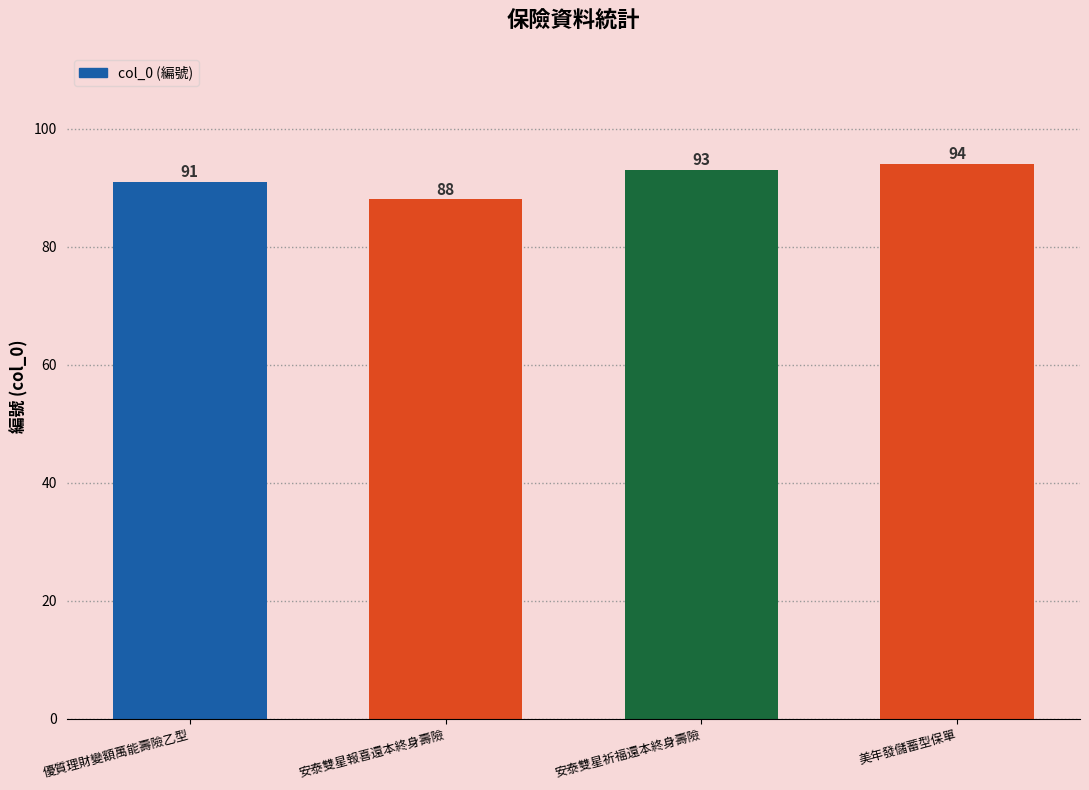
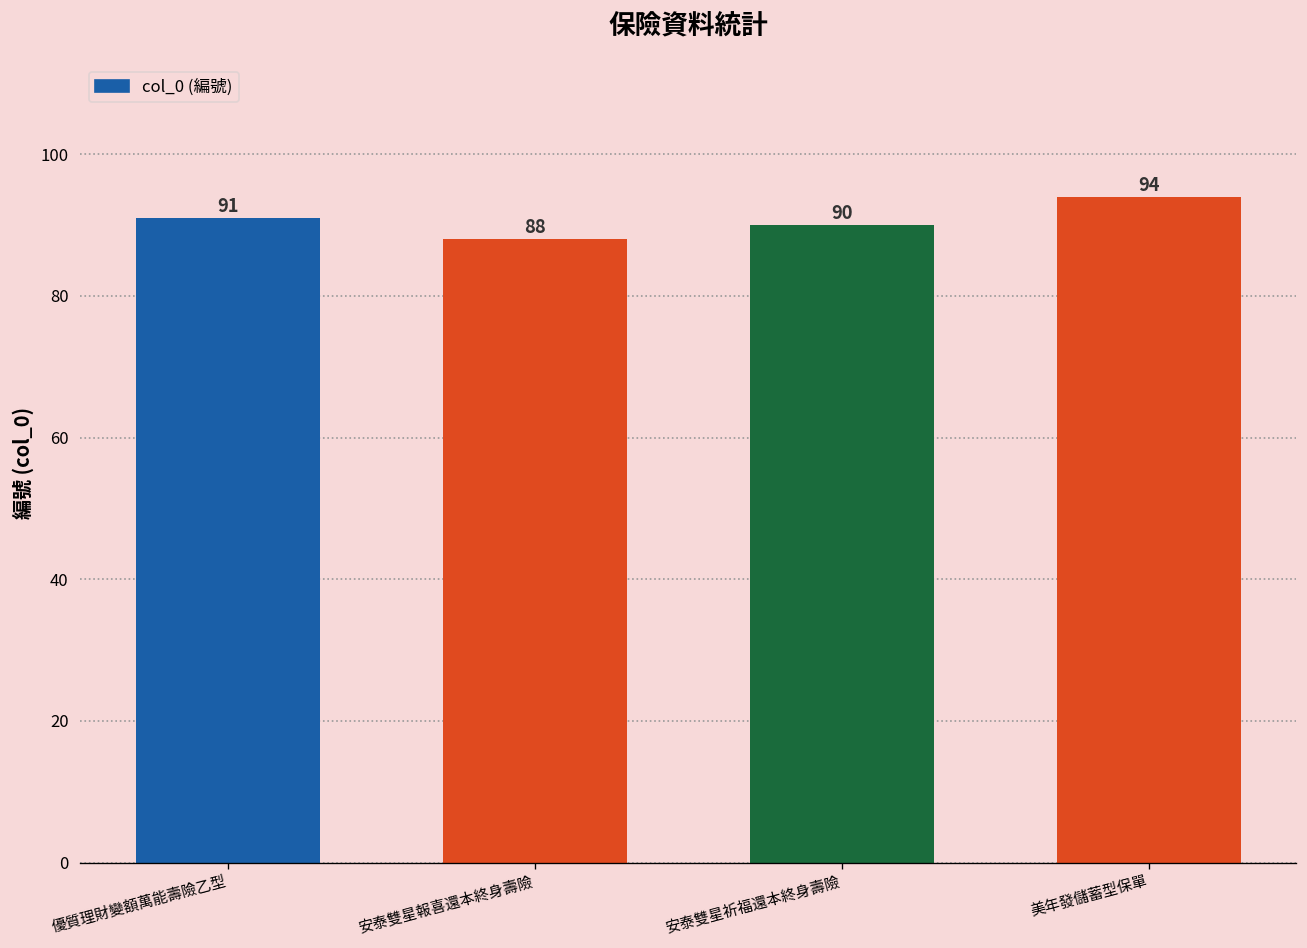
  {
    "優質理財變額萬能壽險乙型": 91,
    "安泰雙星報喜還本終身壽險": 88,
-   "安泰雙星祈福還本終身壽險": 93,
+   "安泰雙星祈福還本終身壽險": 90,
    "美年發儲蓄型保單": 94
  }
